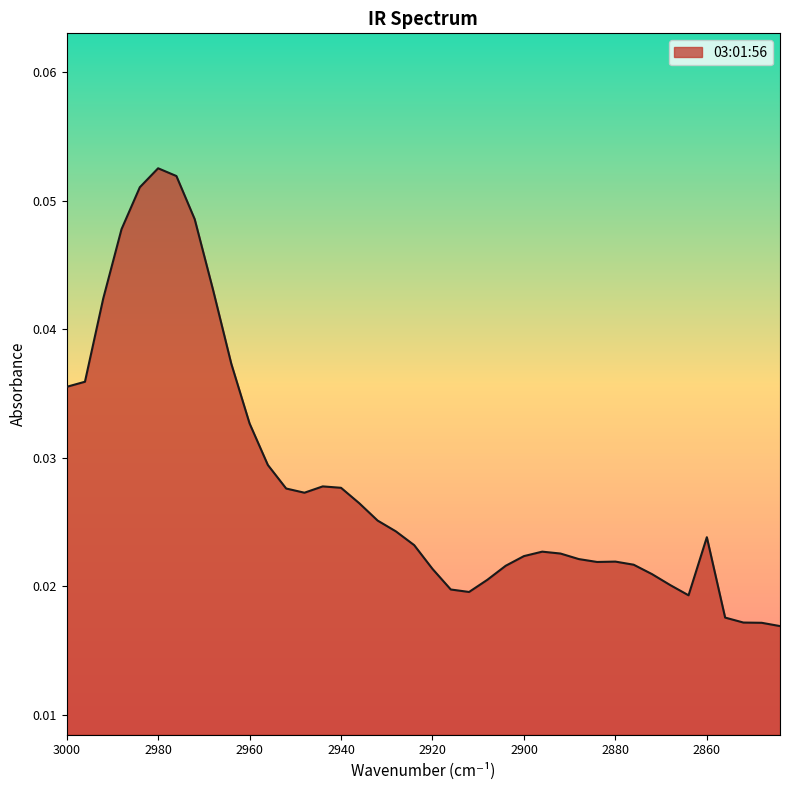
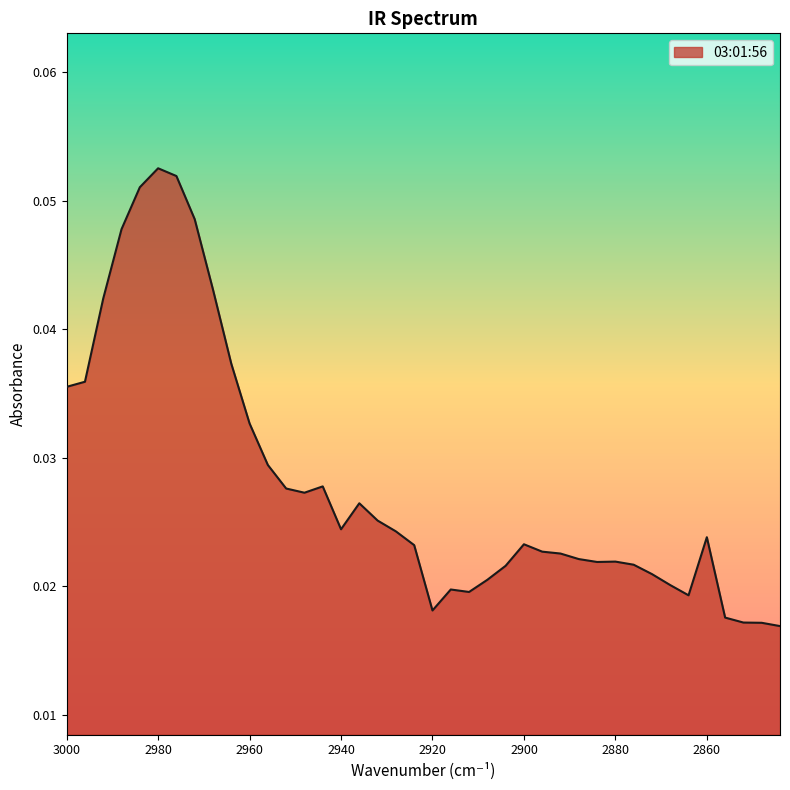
  {
    "3000": 0.0355,
    "2980": 0.0525,
    "2960": 0.0327,
-   "2940": 0.0276,
-   "2920": 0.0213,
-   "2900": 0.0223,
+   "2940": 0.0244,
+   "2920": 0.0181,
+   "2900": 0.0233,
    "2880": 0.0219,
    "2860": 0.0238
  }
